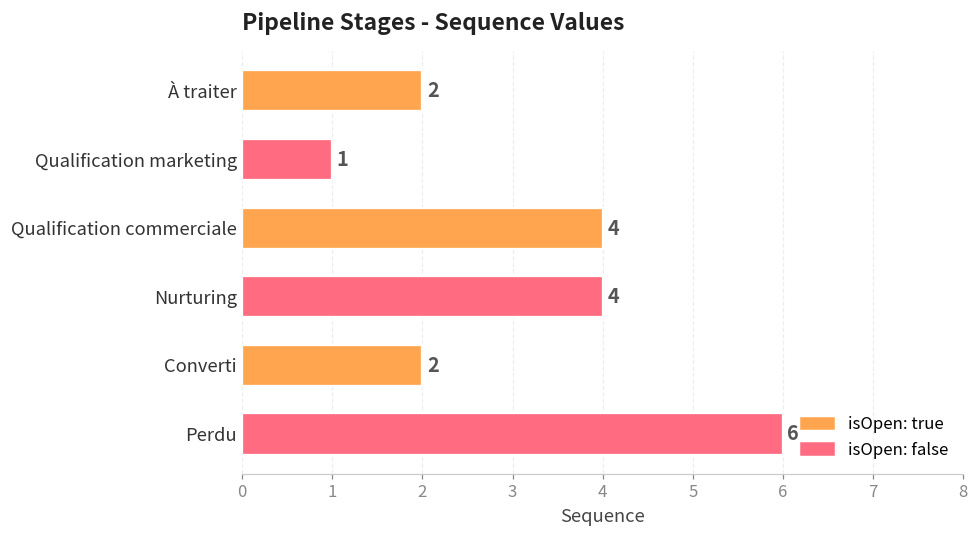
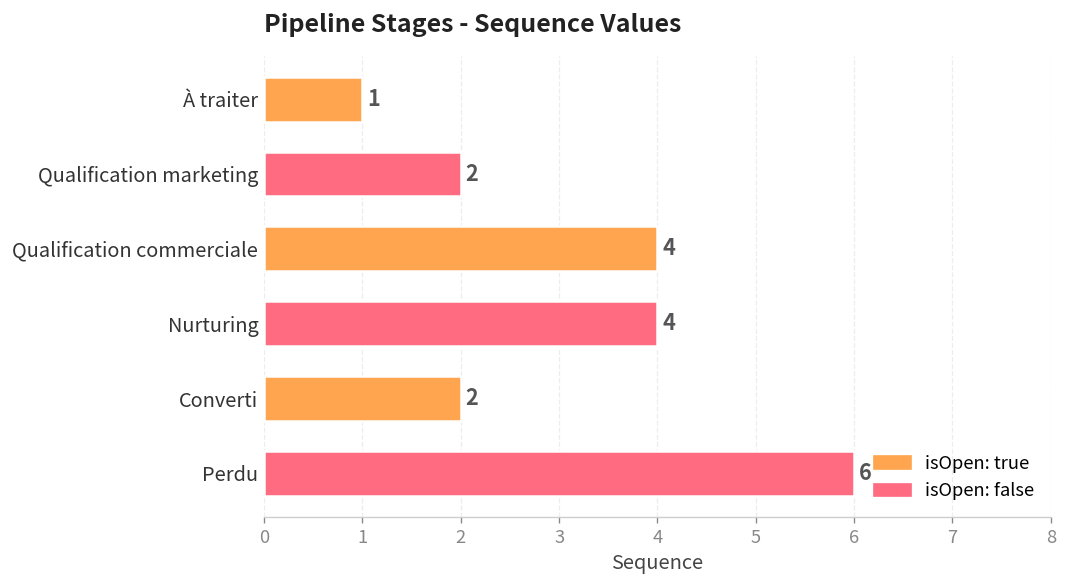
  {
-   "À traiter": 2,
-   "Qualification marketing": 1,
+   "À traiter": 1,
+   "Qualification marketing": 2,
    "Qualification commerciale": 4,
    "Nurturing": 4,
    "Converti": 2,
    "Perdu": 6
  }
